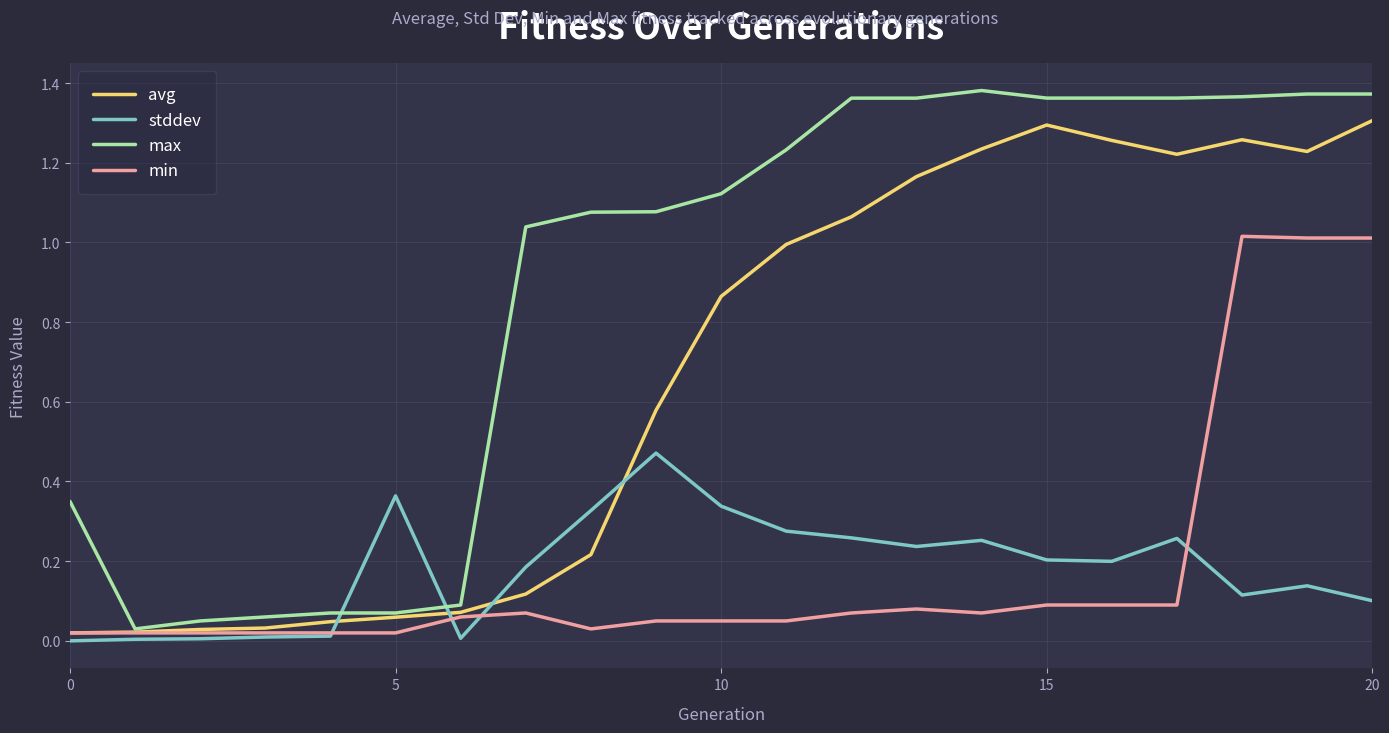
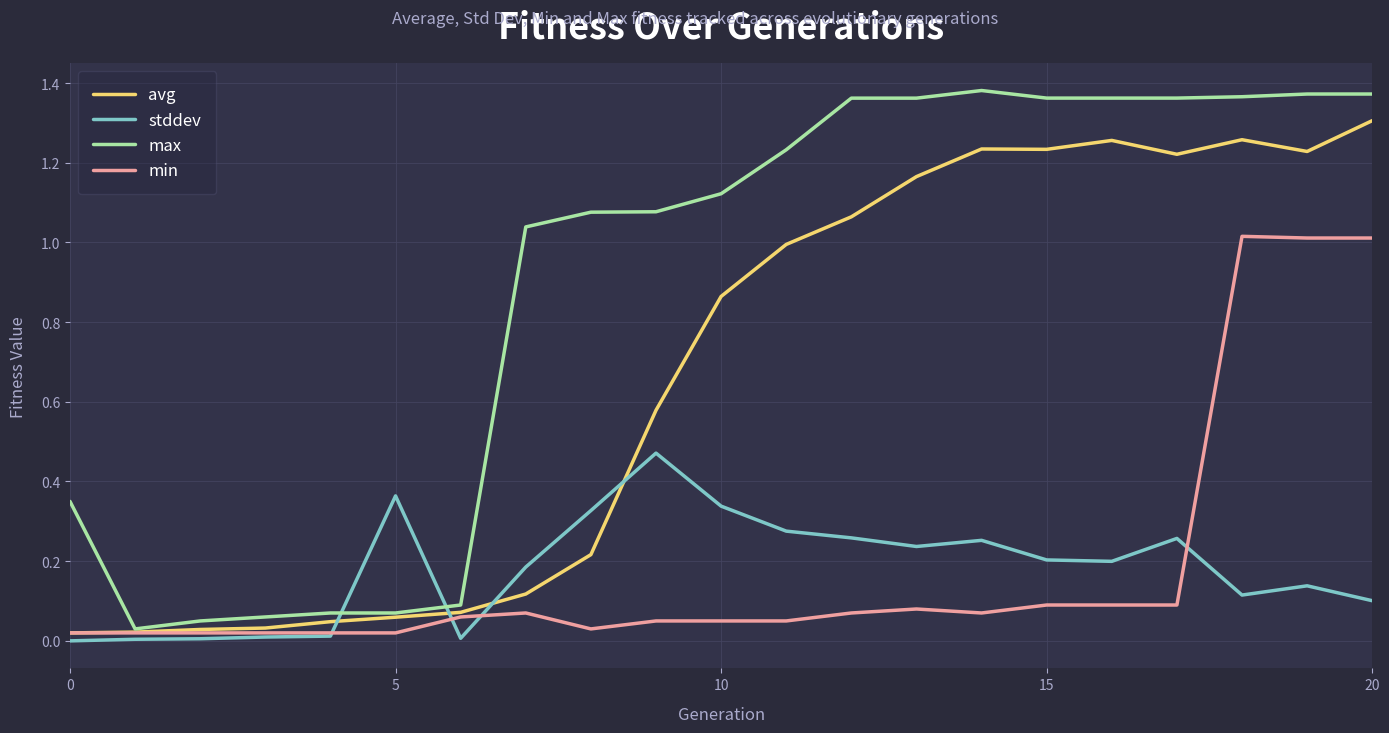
  {
    "avg": {
      "5": 0.06,
      "10": 0.86,
-     "15": 1.29,
+     "15": 1.23,
      "20": 1.31
    },
    "stddev": {
      "0": 0.00,
      "5": 0.36,
      "10": 0.34,
      "15": 0.20,
      "20": 0.10
    },
    "max": {
      "0": 0.35,
      "5": 0.07,
      "10": 1.12,
      "15": 1.36,
      "20": 1.37
    },
    "min": {
      "5": 0.02,
      "10": 0.05,
      "15": 0.09,
      "20": 1.01
    }
  }
